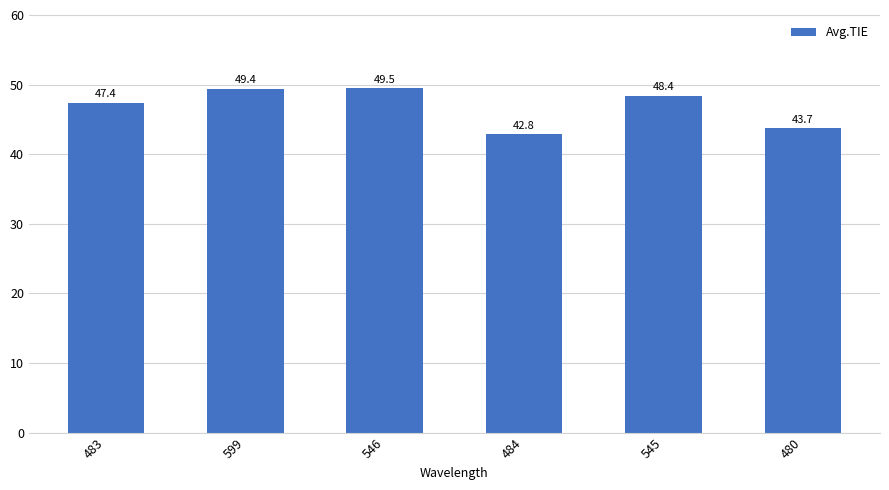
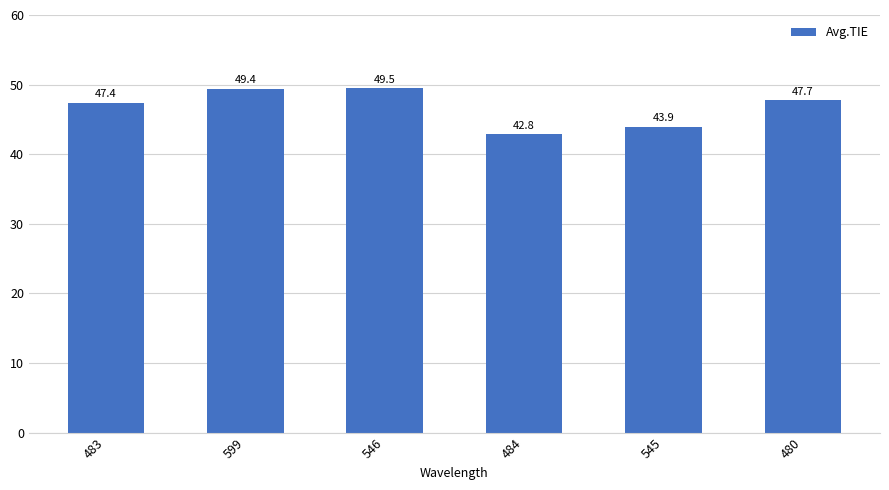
  {
    "483": 47.4,
    "599": 49.4,
    "546": 49.5,
    "484": 42.8,
-   "545": 48.4,
-   "480": 43.7
+   "545": 43.9,
+   "480": 47.7
  }
